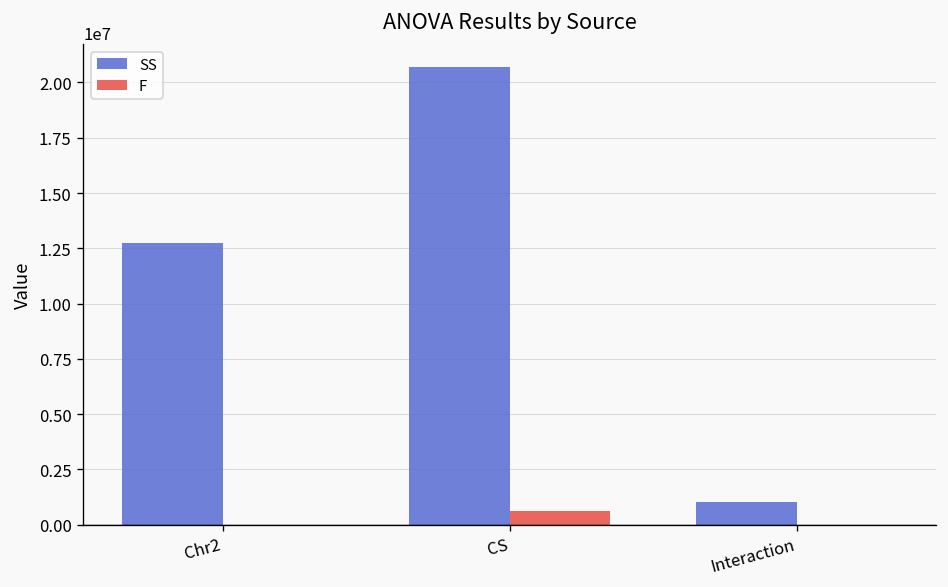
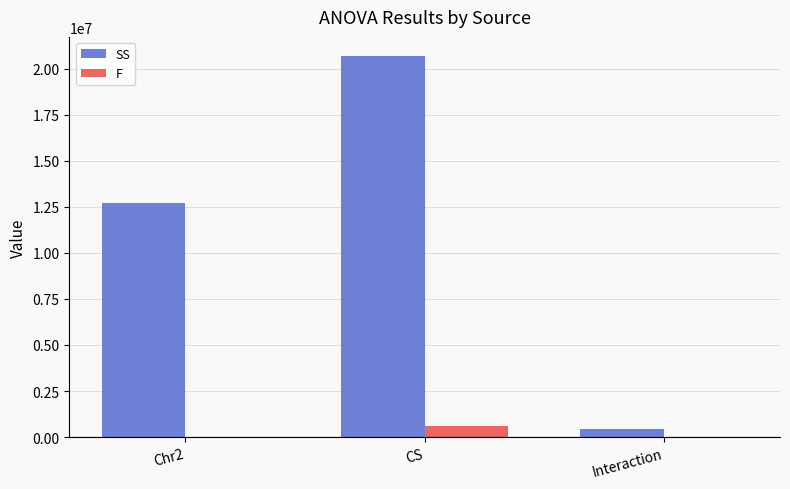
  {
    "SS": {
      "Chr2": 12700000,
      "CS": 20700000,
-     "Interaction": 1000000
+     "Interaction": 400000
    },
    "F": {
      "CS": 600000
    }
  }
